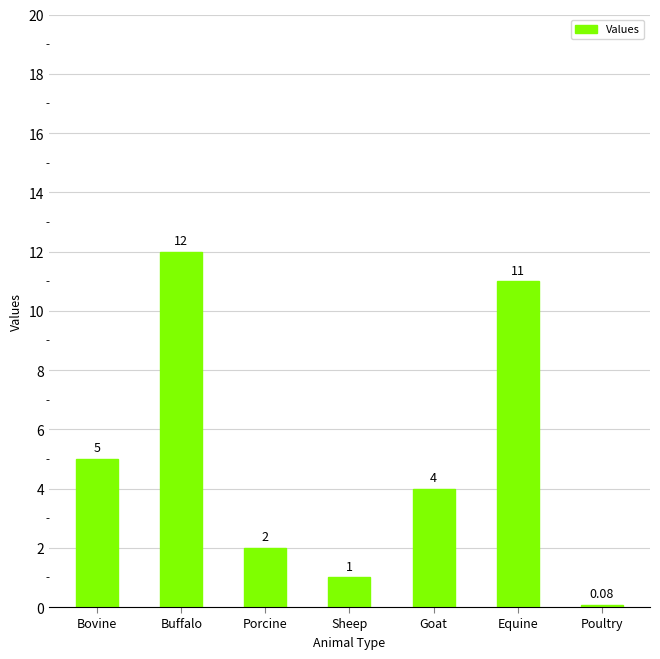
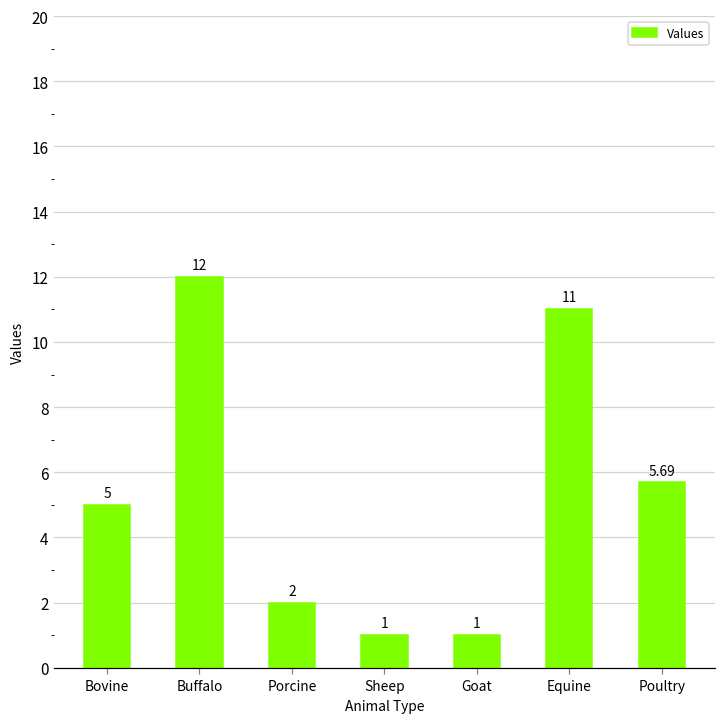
  {
    "Bovine": 5,
    "Buffalo": 12,
    "Porcine": 2,
    "Sheep": 1,
-   "Goat": 4,
+   "Goat": 1,
    "Equine": 11,
-   "Poultry": 0.08
+   "Poultry": 5.69
  }
